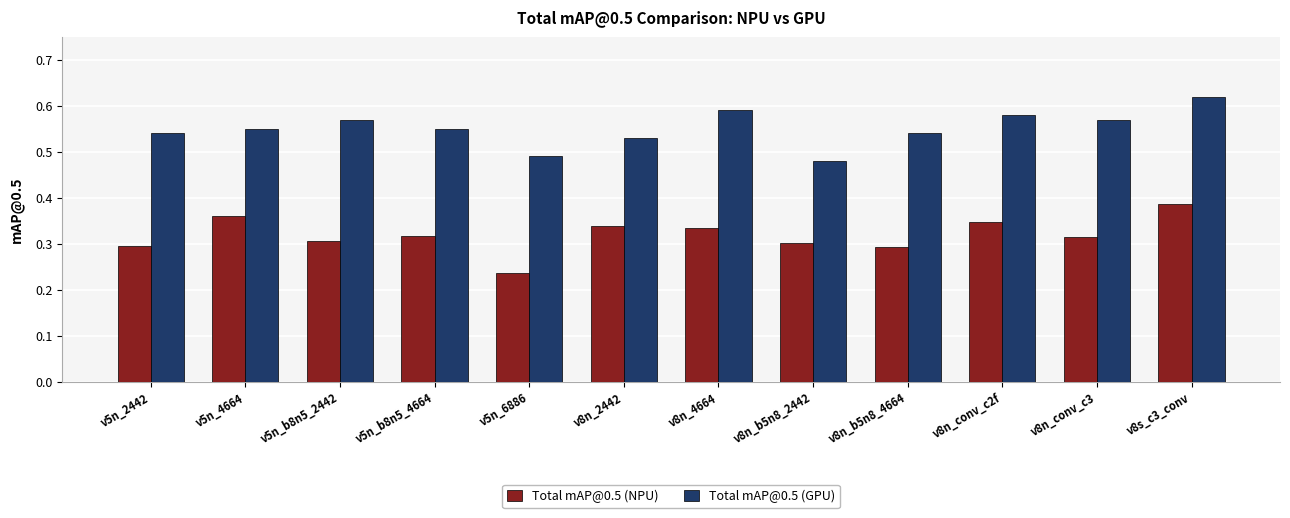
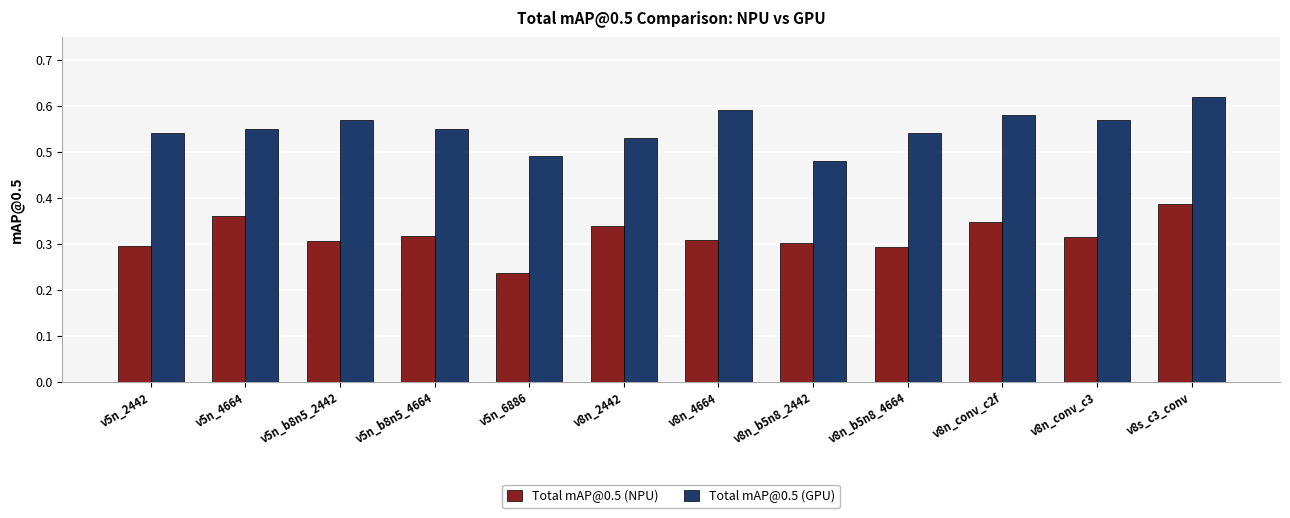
  {
    "Total mAP@0.5 (NPU)": {
      "v5n_2442": 0.30,
      "v5n_4664": 0.36,
      "v5n_b8n5_2442": 0.31,
      "v5n_b8n5_4664": 0.32,
      "v5n_6886": 0.24,
      "v8n_2442": 0.34,
-     "v8n_4664": 0.34,
+     "v8n_4664": 0.31,
      "v8n_b5n8_2442": 0.30,
      "v8n_b5n8_4664": 0.29,
      "v8n_conv_c2f": 0.35,
      "v8n_conv_c3": 0.32,
      "v8s_c3_conv": 0.39
    },
    "Total mAP@0.5 (GPU)": {
      "v5n_2442": 0.54,
      "v5n_4664": 0.55,
      "v5n_b8n5_2442": 0.57,
      "v5n_b8n5_4664": 0.55,
      "v5n_6886": 0.49,
      "v8n_2442": 0.53,
      "v8n_4664": 0.59,
      "v8n_b5n8_2442": 0.48,
      "v8n_b5n8_4664": 0.54,
      "v8n_conv_c2f": 0.58,
      "v8n_conv_c3": 0.57,
      "v8s_c3_conv": 0.62
    }
  }
